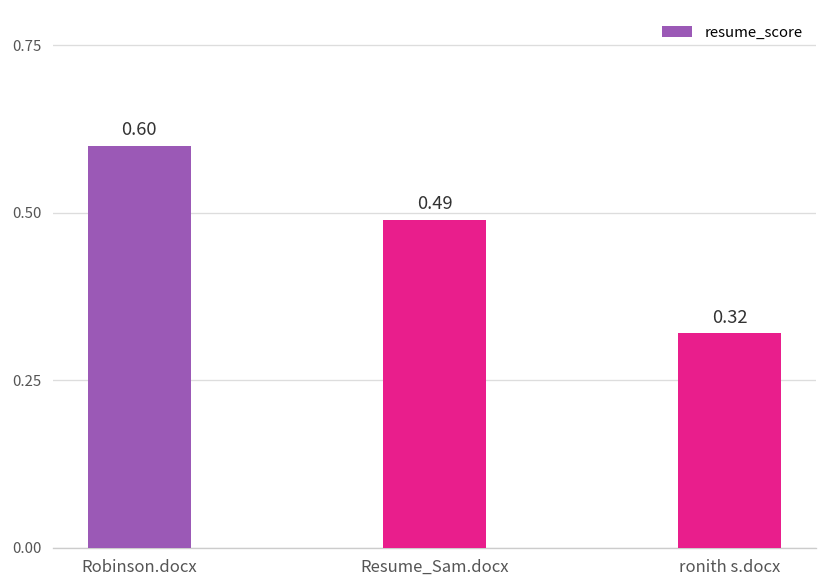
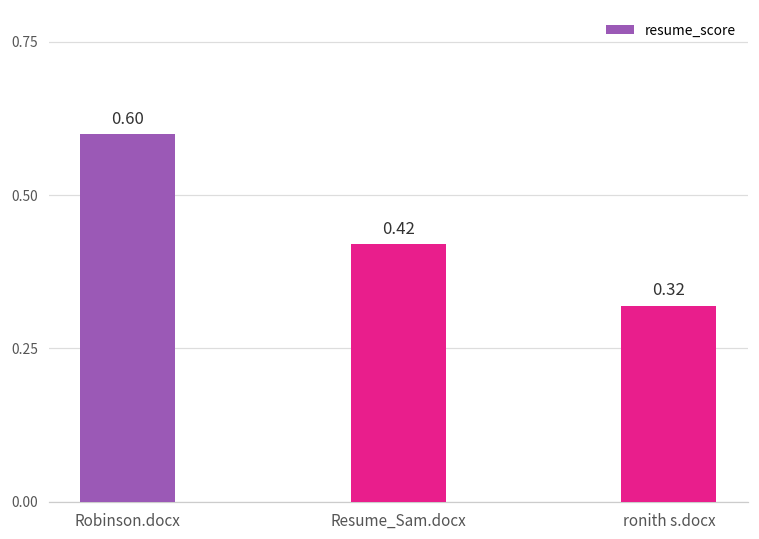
  {
    "Robinson.docx": 0.60,
-   "Resume_Sam.docx": 0.49,
+   "Resume_Sam.docx": 0.42,
    "ronith s.docx": 0.32
  }
